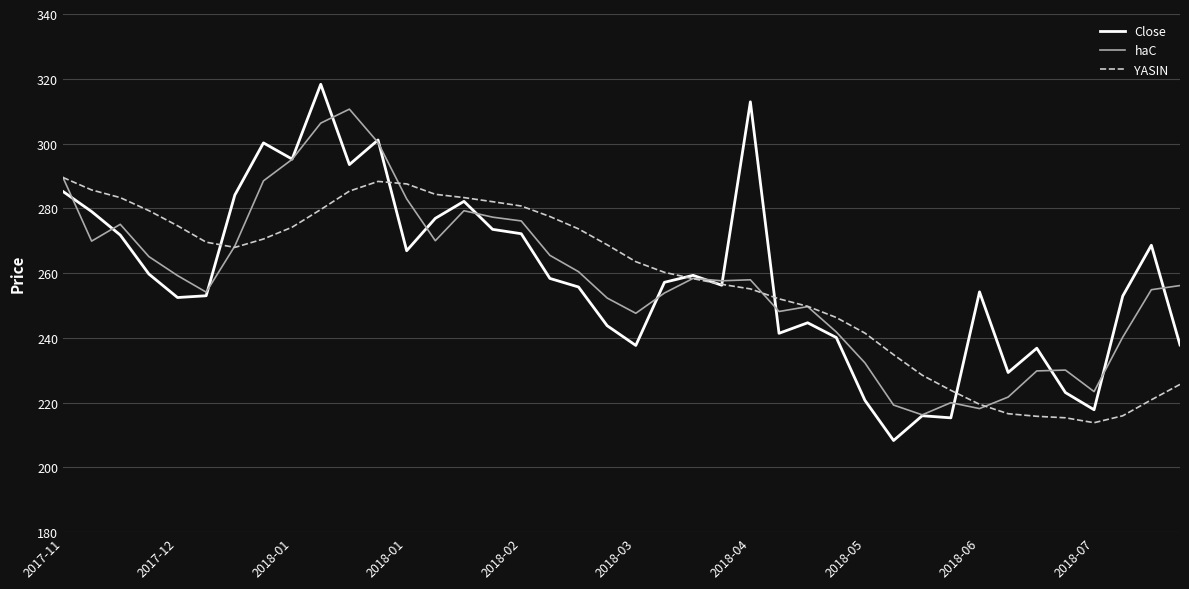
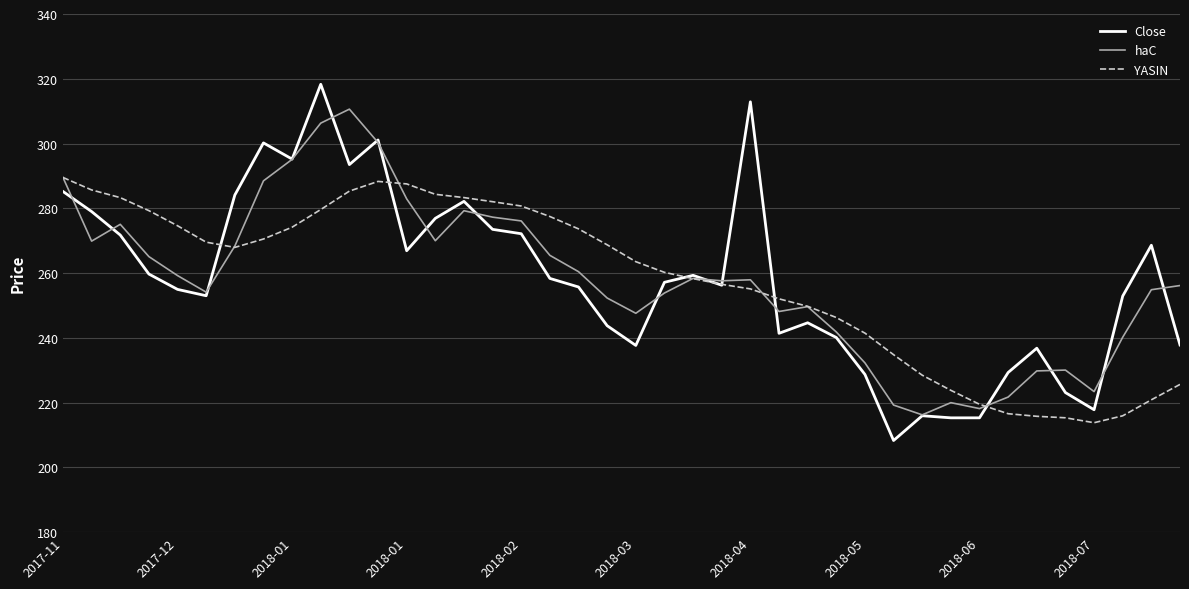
  {
    "Close": {
      "2017-11": 285,
-     "2017-12": 252,
+     "2017-12": 255,
      "2018-02": 272,
      "2018-03": 238,
      "2018-04": 313,
-     "2018-05": 221,
-     "2018-06": 254,
+     "2018-05": 229,
+     "2018-06": 215,
      "2018-07": 218
    }
  }
